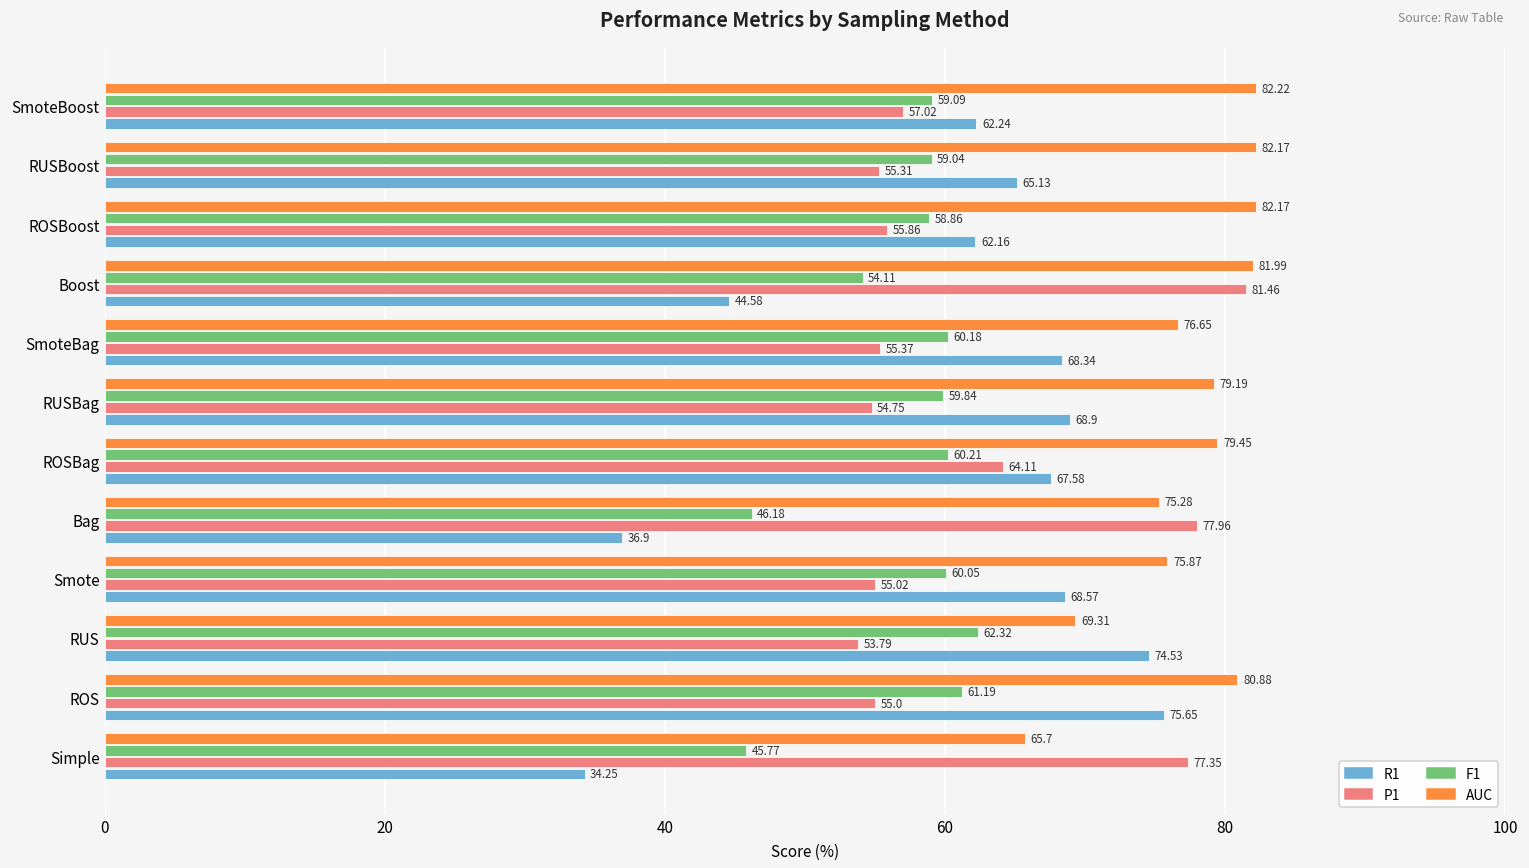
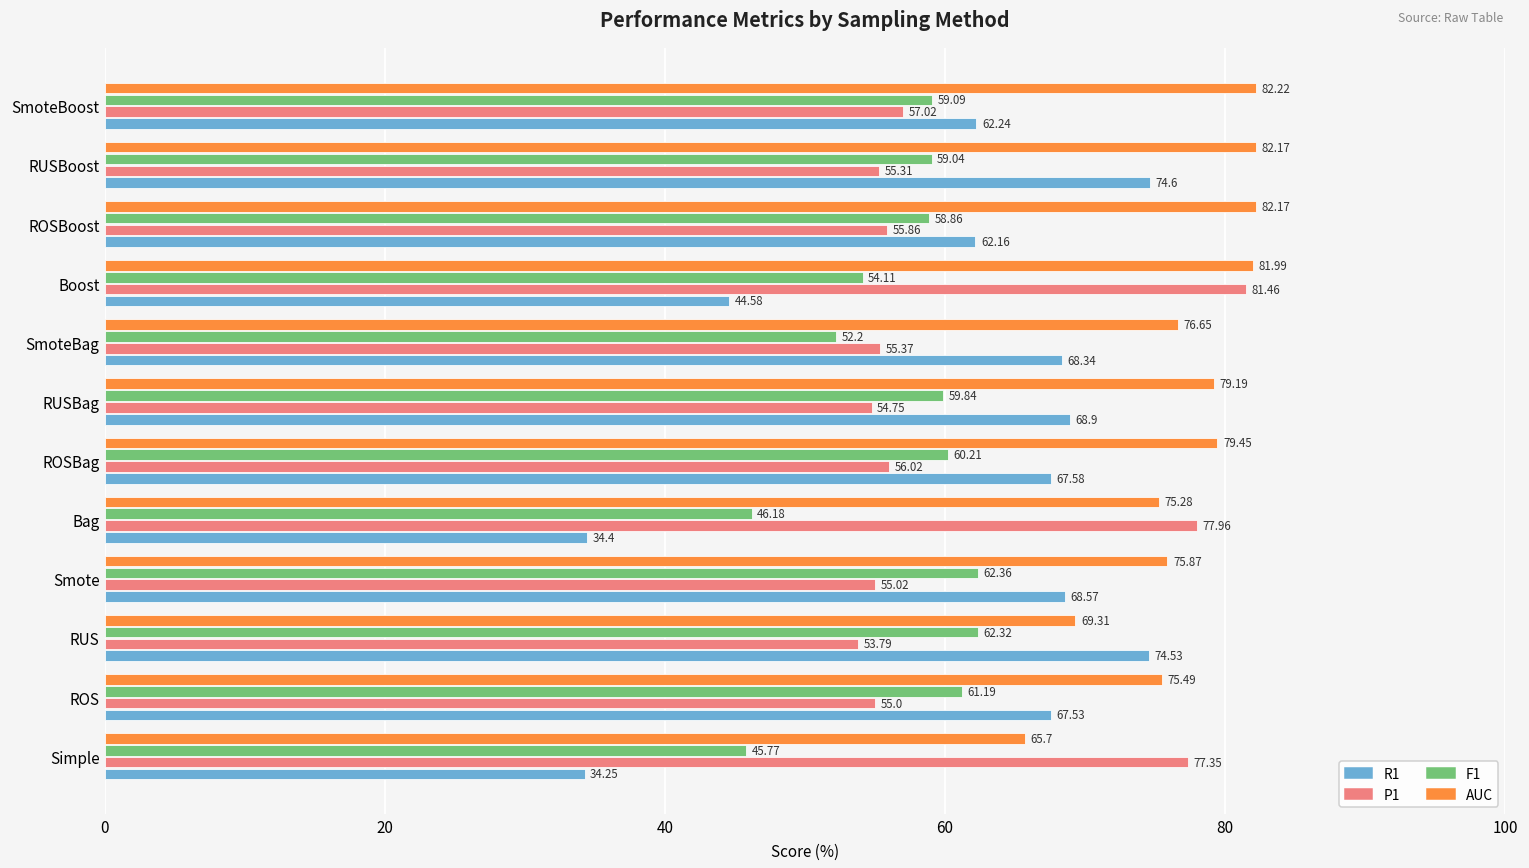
  {
    "R1": {
      "SmoteBoost": 62.24,
-     "RUSBoost": 65.13,
+     "RUSBoost": 74.6,
      "ROSBoost": 62.16,
      "Boost": 44.58,
      "SmoteBag": 68.34,
      "RUSBag": 68.9,
      "ROSBag": 67.58,
-     "Bag": 36.9,
+     "Bag": 34.4,
      "Smote": 68.57,
      "RUS": 74.53,
-     "ROS": 75.65,
+     "ROS": 67.53,
      "Simple": 34.25
    },
    "P1": {
      "SmoteBoost": 57.02,
      "RUSBoost": 55.31,
      "ROSBoost": 55.86,
      "Boost": 81.46,
      "SmoteBag": 55.37,
      "RUSBag": 54.75,
-     "ROSBag": 64.11,
+     "ROSBag": 56.02,
      "Bag": 77.96,
      "Smote": 55.02,
      "RUS": 53.79,
      "ROS": 55.0,
      "Simple": 77.35
    },
    "F1": {
      "SmoteBoost": 59.09,
      "RUSBoost": 59.04,
      "ROSBoost": 58.86,
      "Boost": 54.11,
-     "SmoteBag": 60.18,
+     "SmoteBag": 52.2,
      "RUSBag": 59.84,
      "ROSBag": 60.21,
      "Bag": 46.18,
-     "Smote": 60.05,
+     "Smote": 62.36,
      "RUS": 62.32,
      "ROS": 61.19,
      "Simple": 45.77
    },
    "AUC": {
      "SmoteBoost": 82.22,
      "RUSBoost": 82.17,
      "ROSBoost": 82.17,
      "Boost": 81.99,
      "SmoteBag": 76.65,
      "RUSBag": 79.19,
      "ROSBag": 79.45,
      "Bag": 75.28,
      "Smote": 75.87,
      "RUS": 69.31,
-     "ROS": 80.88,
+     "ROS": 75.49,
      "Simple": 65.7
    }
  }
